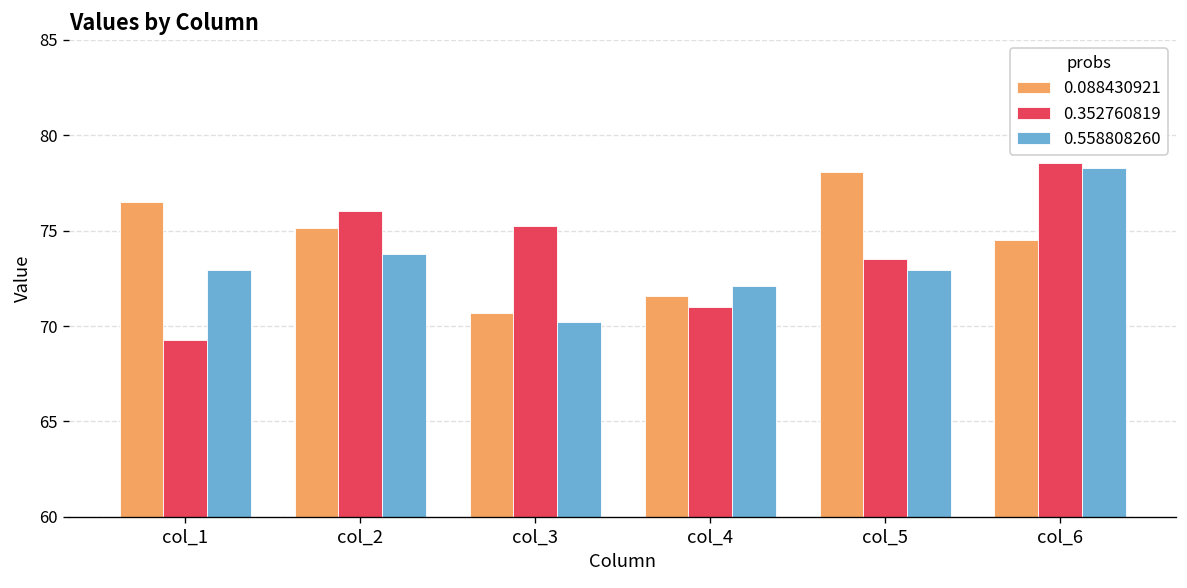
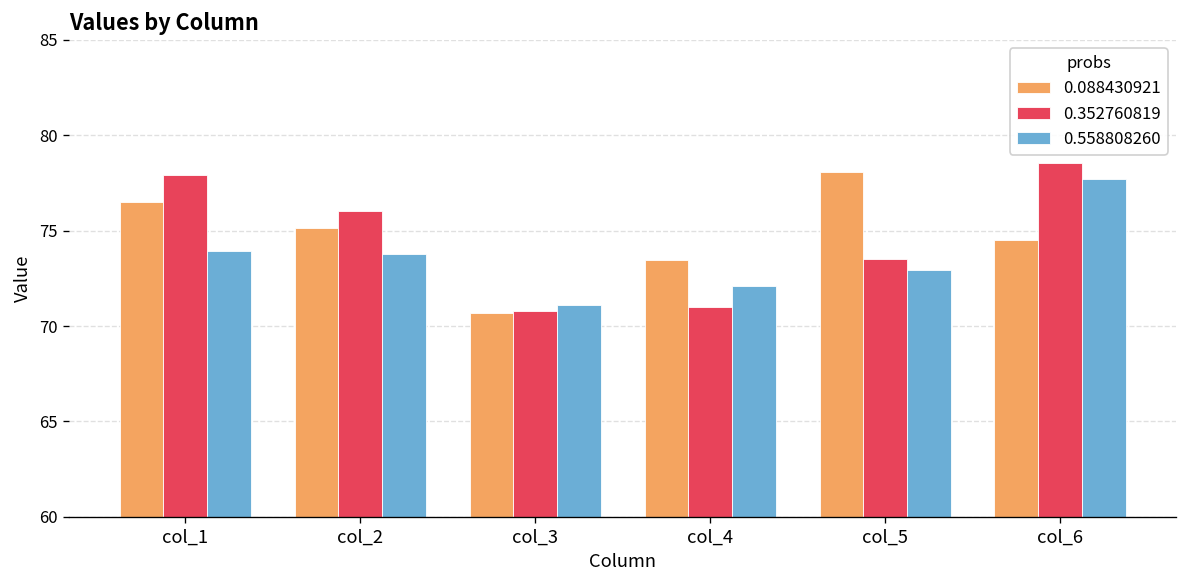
  {
    "0.088430921": {
      "col_1": 76.5,
      "col_2": 75.1,
      "col_3": 70.7,
-     "col_4": 71.6,
+     "col_4": 73.5,
      "col_5": 78.1,
      "col_6": 74.5
    },
    "0.352760819": {
-     "col_1": 69.3,
+     "col_1": 77.9,
      "col_2": 76.0,
-     "col_3": 75.2,
+     "col_3": 70.8,
      "col_4": 71.0,
      "col_5": 73.5,
      "col_6": 78.5
    },
    "0.558808260": {
-     "col_1": 73.0,
+     "col_1": 73.9,
      "col_2": 73.8,
-     "col_3": 70.2,
+     "col_3": 71.1,
      "col_4": 72.1,
      "col_5": 73.0,
-     "col_6": 78.3
+     "col_6": 77.7
    }
  }
